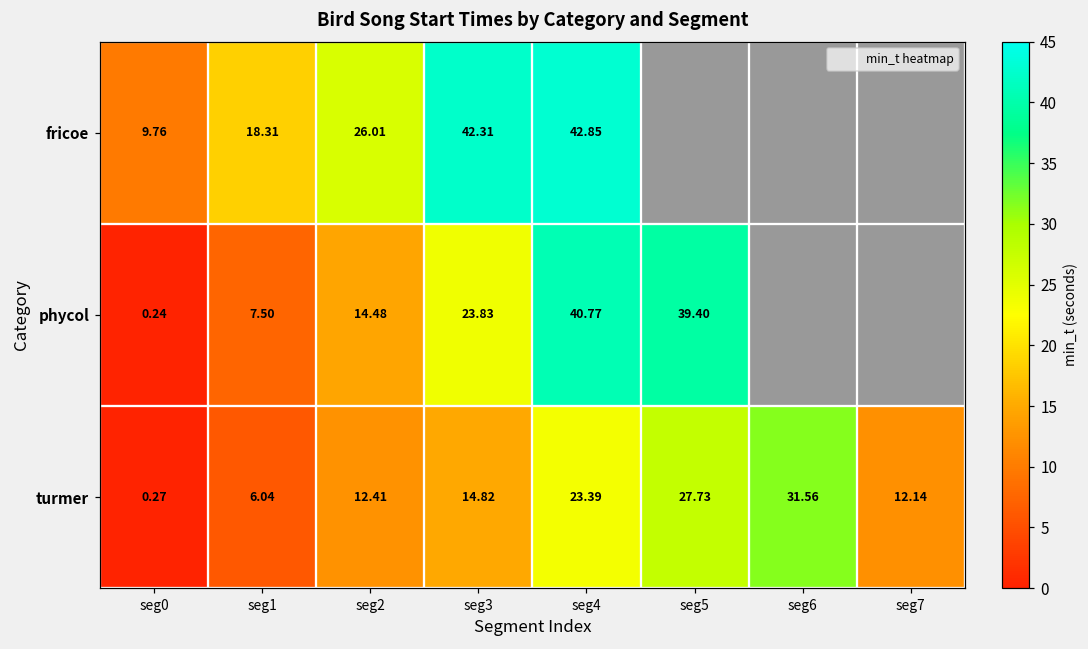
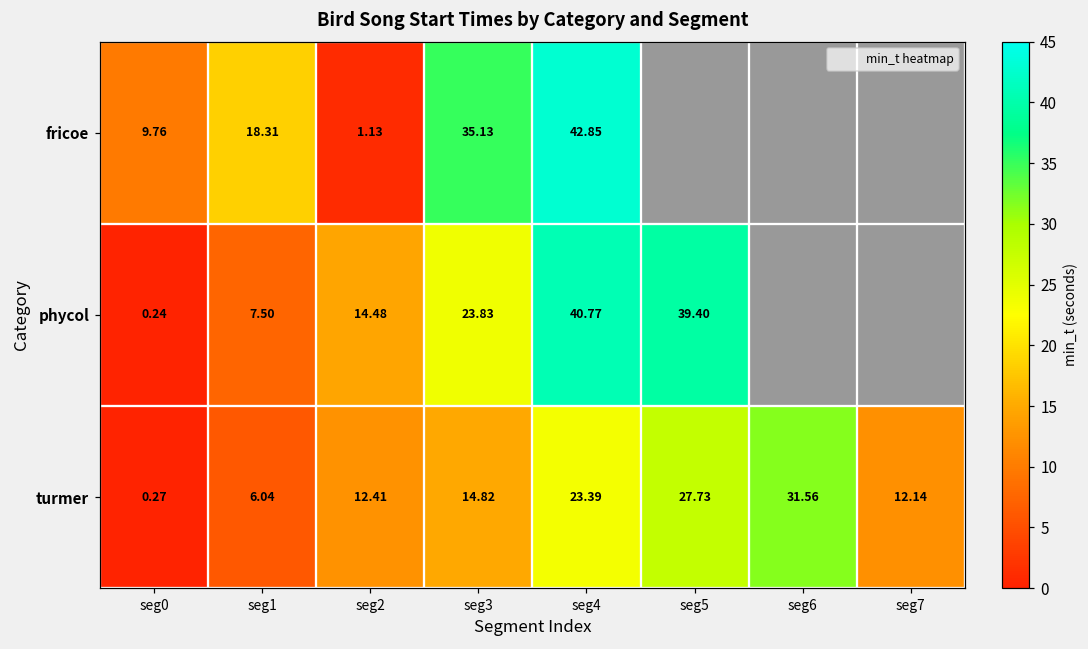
  {
    "fricoe": {
      "seg0": 9.76,
      "seg1": 18.31,
-     "seg2": 26.01,
-     "seg3": 42.31,
+     "seg2": 1.13,
+     "seg3": 35.13,
      "seg4": 42.85
    },
    "phycol": {
      "seg0": 0.24,
      "seg1": 7.50,
      "seg2": 14.48,
      "seg3": 23.83,
      "seg4": 40.77,
      "seg5": 39.40
    },
    "turmer": {
      "seg0": 0.27,
      "seg1": 6.04,
      "seg2": 12.41,
      "seg3": 14.82,
      "seg4": 23.39,
      "seg5": 27.73,
      "seg6": 31.56,
      "seg7": 12.14
    }
  }
